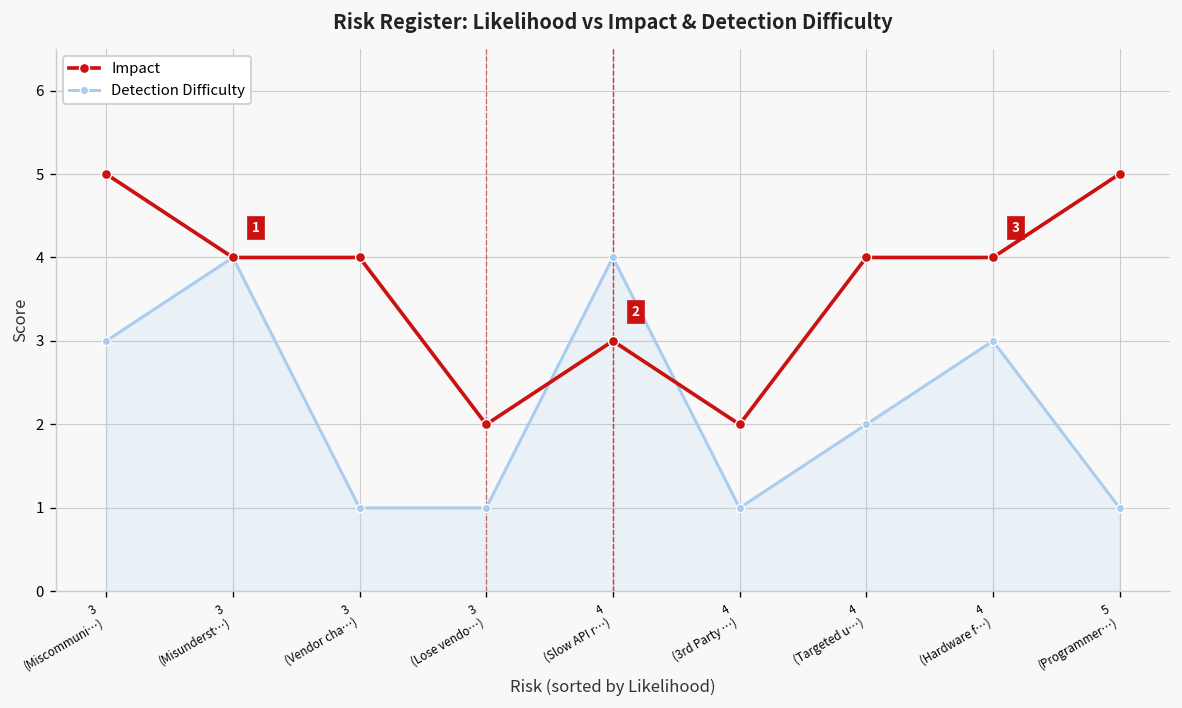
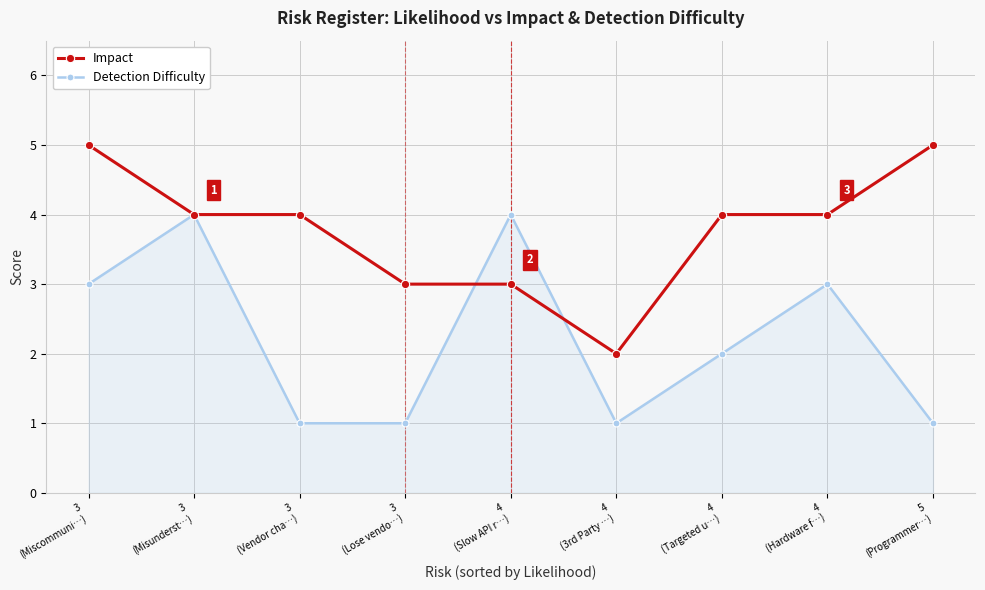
  {
    "Impact": {
      "3 (Miscommuni…)": 5,
      "3 (Vendor cha…)": 4,
-     "3 (Lose vendo…)": 2,
+     "3 (Lose vendo…)": 3,
      "4 (3rd Party …)": 2,
      "4 (Targeted u…)": 4,
      "5 (Programmer…)": 5
    },
    "Detection Difficulty": {
      "3 (Miscommuni…)": 3,
      "3 (Vendor cha…)": 1,
      "3 (Lose vendo…)": 1,
      "4 (Slow API r…)": 4,
      "4 (3rd Party …)": 1,
      "4 (Targeted u…)": 2,
      "4 (Hardware f…)": 3,
      "5 (Programmer…)": 1
    }
  }
